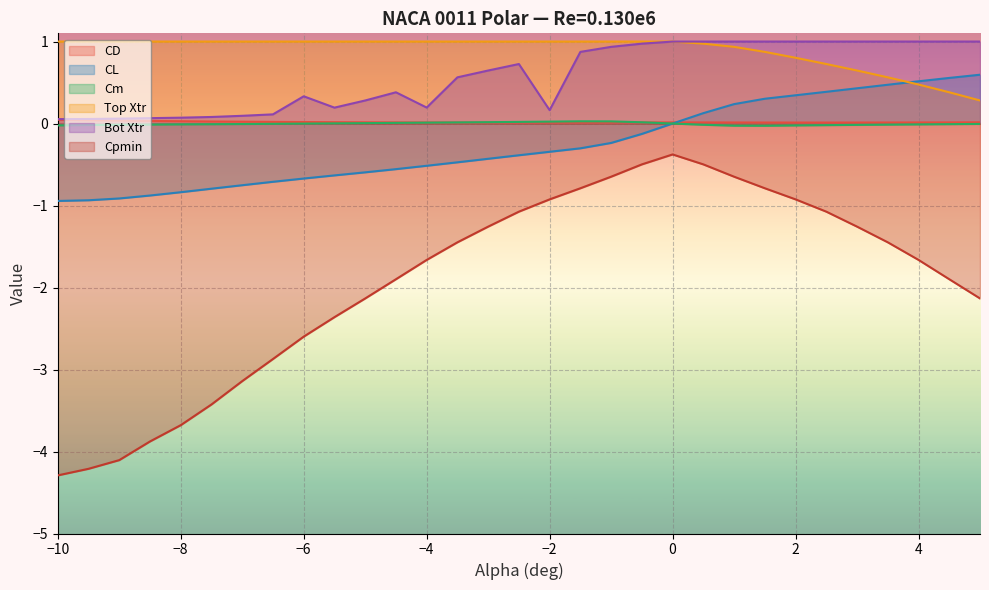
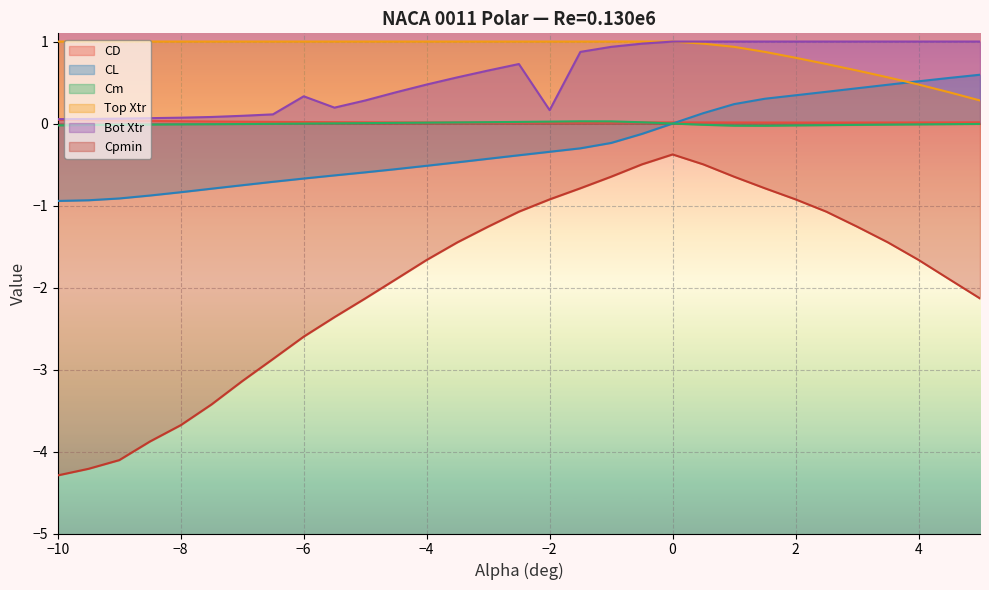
  {
    "Bot Xtr": {
      "−8": 0.1,
      "−6": 0.3,
-     "−4": 0.2,
+     "−4": 0.5,
      "−2": 0.2,
      "2": 1.0,
      "4": 1.0
    }
  }
